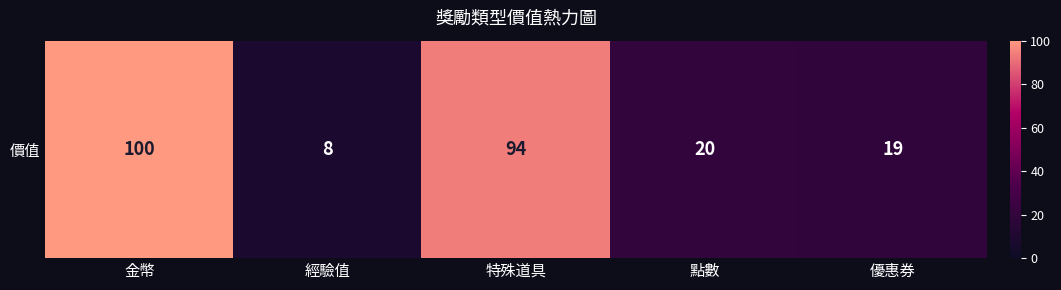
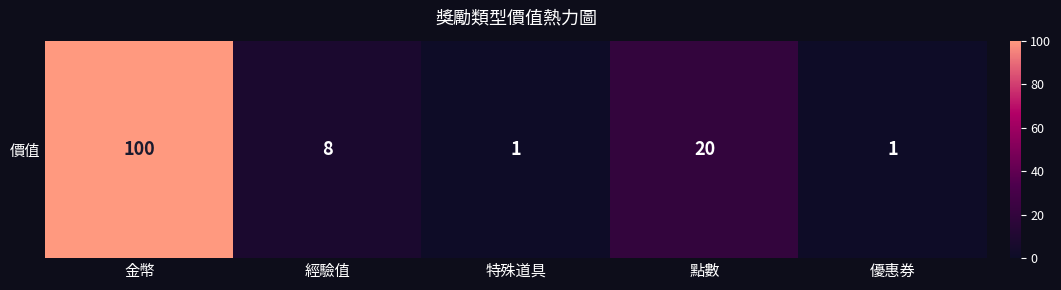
  {
    "價值": {
      "金幣": 100,
      "經驗值": 8,
-     "特殊道具": 94,
+     "特殊道具": 1,
      "點數": 20,
-     "優惠券": 19
+     "優惠券": 1
    }
  }
